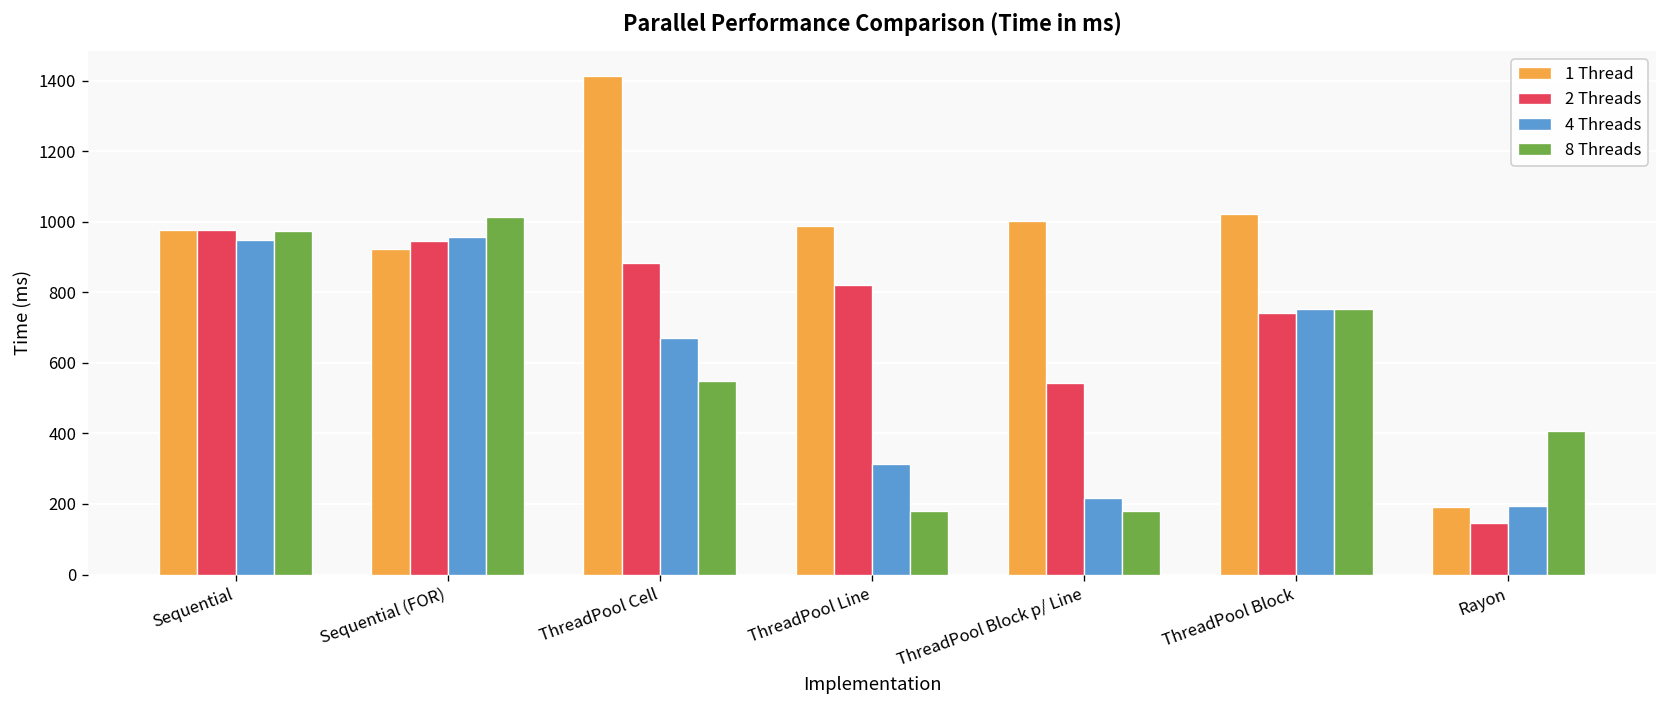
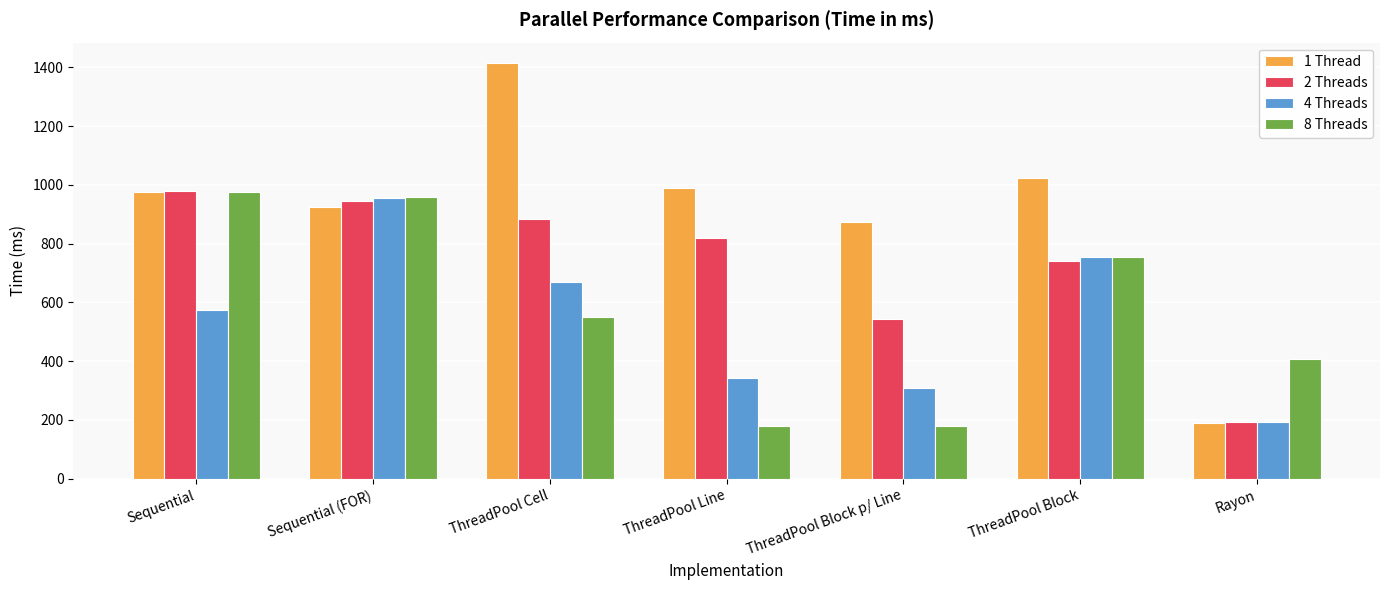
  {
    "1 Thread": {
      "Sequential": 980,
      "Sequential (FOR)": 920,
      "ThreadPool Cell": 1410,
      "ThreadPool Line": 990,
-     "ThreadPool Block p/ Line": 1000,
+     "ThreadPool Block p/ Line": 870,
      "ThreadPool Block": 1020,
      "Rayon": 190
    },
    "2 Threads": {
      "Sequential": 980,
      "Sequential (FOR)": 950,
      "ThreadPool Cell": 880,
      "ThreadPool Line": 820,
      "ThreadPool Block p/ Line": 540,
      "ThreadPool Block": 740,
-     "Rayon": 150
+     "Rayon": 190
    },
    "4 Threads": {
-     "Sequential": 950,
+     "Sequential": 580,
      "Sequential (FOR)": 960,
      "ThreadPool Cell": 670,
-     "ThreadPool Line": 310,
-     "ThreadPool Block p/ Line": 220,
+     "ThreadPool Line": 340,
+     "ThreadPool Block p/ Line": 310,
      "ThreadPool Block": 750,
      "Rayon": 190
    },
    "8 Threads": {
      "Sequential": 970,
-     "Sequential (FOR)": 1010,
+     "Sequential (FOR)": 960,
      "ThreadPool Cell": 550,
      "ThreadPool Line": 180,
      "ThreadPool Block p/ Line": 180,
      "ThreadPool Block": 750,
      "Rayon": 410
    }
  }
